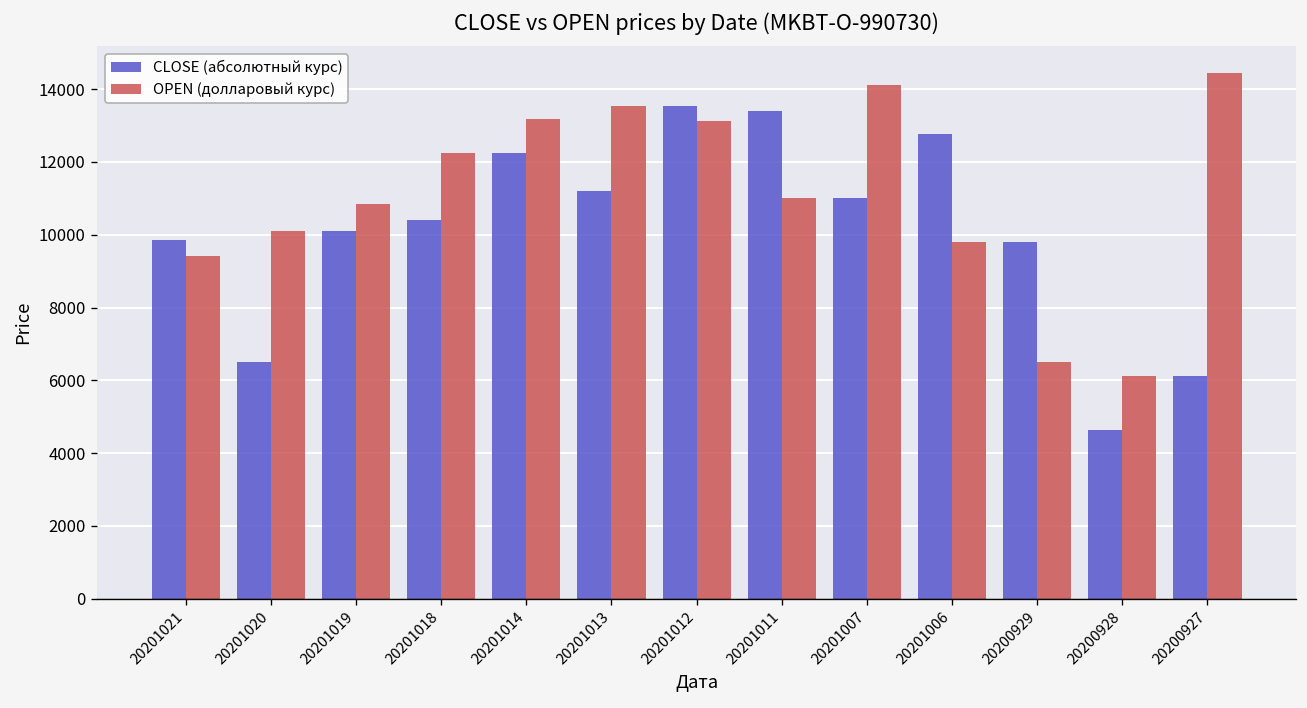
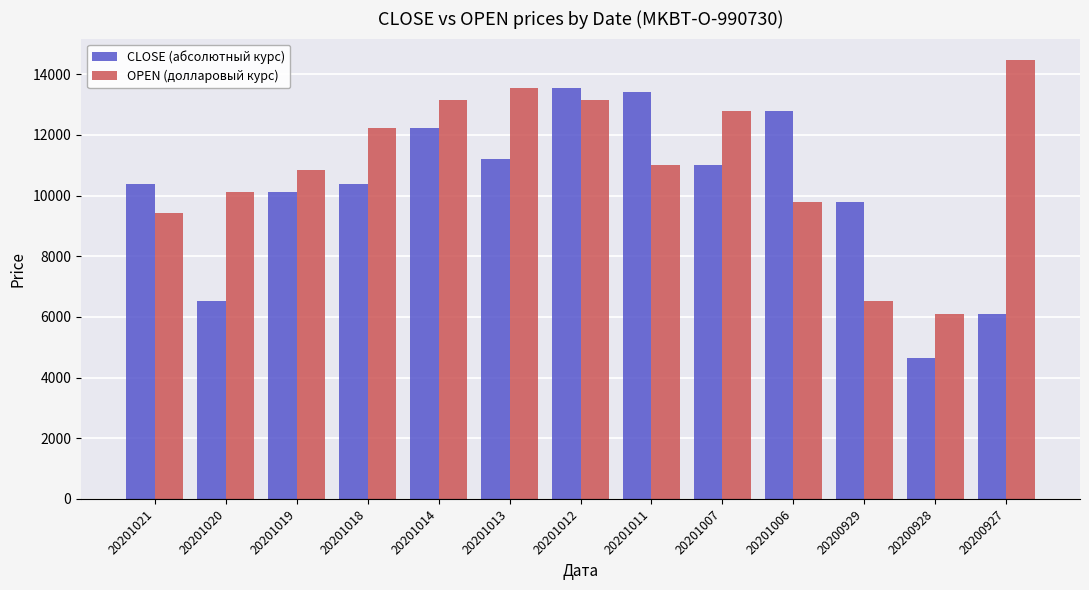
  {
    "CLOSE (абсолютный курс)": {
-     "20201021": 9900,
+     "20201021": 10400,
      "20201020": 6500,
      "20201019": 10100,
      "20201018": 10400,
      "20201014": 12200,
      "20201013": 11200,
      "20201012": 13500,
      "20201011": 13400,
      "20201007": 11000,
      "20201006": 12800,
      "20200929": 9800,
      "20200928": 4600,
      "20200927": 6100
    },
    "OPEN (долларовый курс)": {
      "20201021": 9400,
      "20201020": 10100,
      "20201019": 10800,
      "20201018": 12200,
      "20201014": 13200,
      "20201013": 13500,
      "20201012": 13100,
      "20201011": 11000,
-     "20201007": 14100,
+     "20201007": 12800,
      "20201006": 9800,
      "20200929": 6500,
      "20200928": 6100,
      "20200927": 14500
    }
  }
